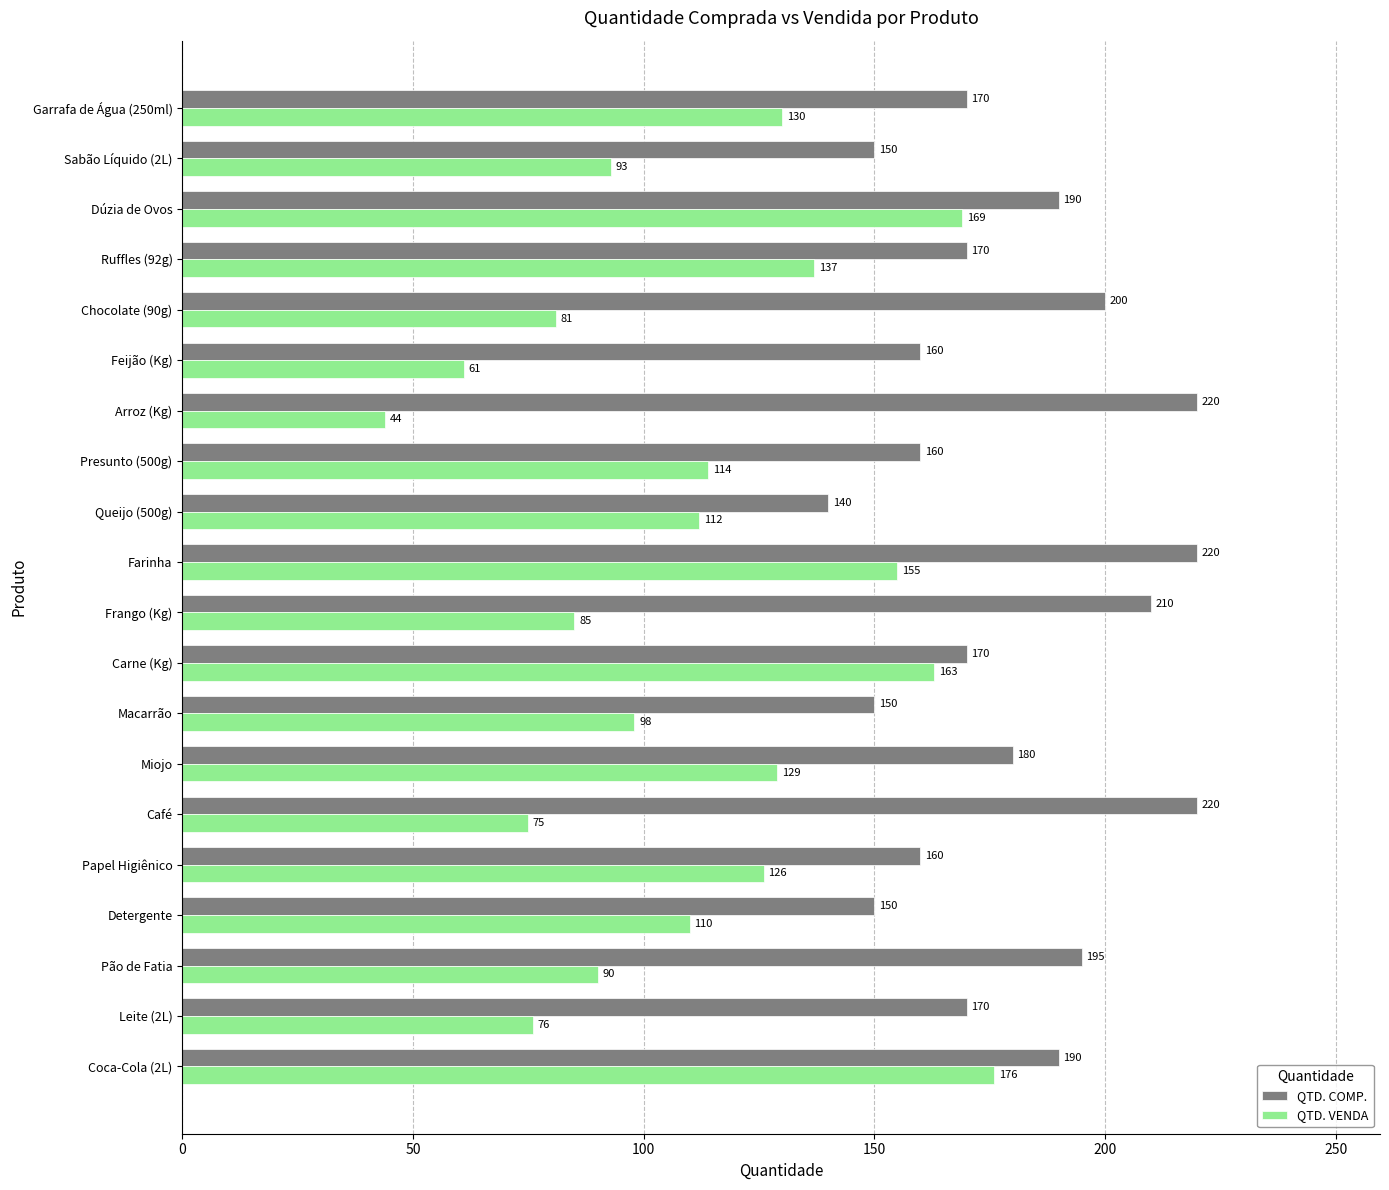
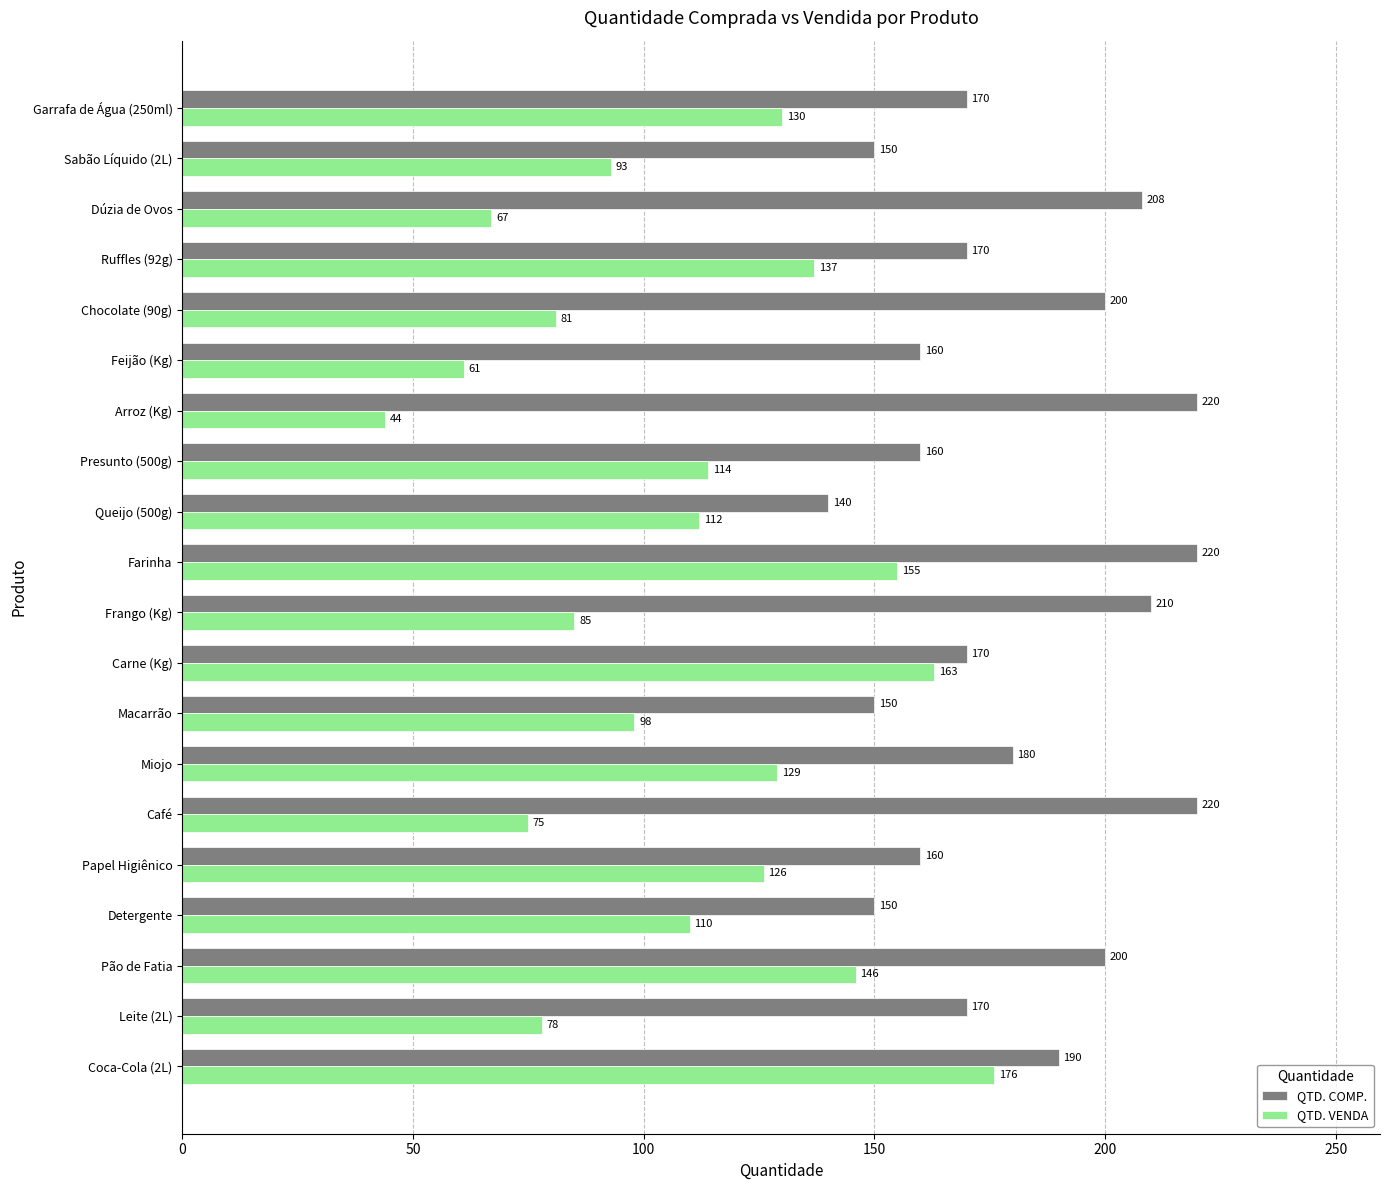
  {
    "QTD. COMP.": {
      "Garrafa de Água (250ml)": 170,
      "Sabão Líquido (2L)": 150,
-     "Dúzia de Ovos": 190,
+     "Dúzia de Ovos": 208,
      "Ruffles (92g)": 170,
      "Chocolate (90g)": 200,
      "Feijão (Kg)": 160,
      "Arroz (Kg)": 220,
      "Presunto (500g)": 160,
      "Queijo (500g)": 140,
      "Farinha": 220,
      "Frango (Kg)": 210,
      "Carne (Kg)": 170,
      "Macarrão": 150,
      "Miojo": 180,
      "Café": 220,
      "Papel Higiênico": 160,
      "Detergente": 150,
-     "Pão de Fatia": 195,
+     "Pão de Fatia": 200,
      "Leite (2L)": 170,
      "Coca-Cola (2L)": 190
    },
    "QTD. VENDA": {
      "Garrafa de Água (250ml)": 130,
      "Sabão Líquido (2L)": 93,
-     "Dúzia de Ovos": 169,
+     "Dúzia de Ovos": 67,
      "Ruffles (92g)": 137,
      "Chocolate (90g)": 81,
      "Feijão (Kg)": 61,
      "Arroz (Kg)": 44,
      "Presunto (500g)": 114,
      "Queijo (500g)": 112,
      "Farinha": 155,
      "Frango (Kg)": 85,
      "Carne (Kg)": 163,
      "Macarrão": 98,
      "Miojo": 129,
      "Café": 75,
      "Papel Higiênico": 126,
      "Detergente": 110,
-     "Pão de Fatia": 90,
-     "Leite (2L)": 76,
+     "Pão de Fatia": 146,
+     "Leite (2L)": 78,
      "Coca-Cola (2L)": 176
    }
  }
